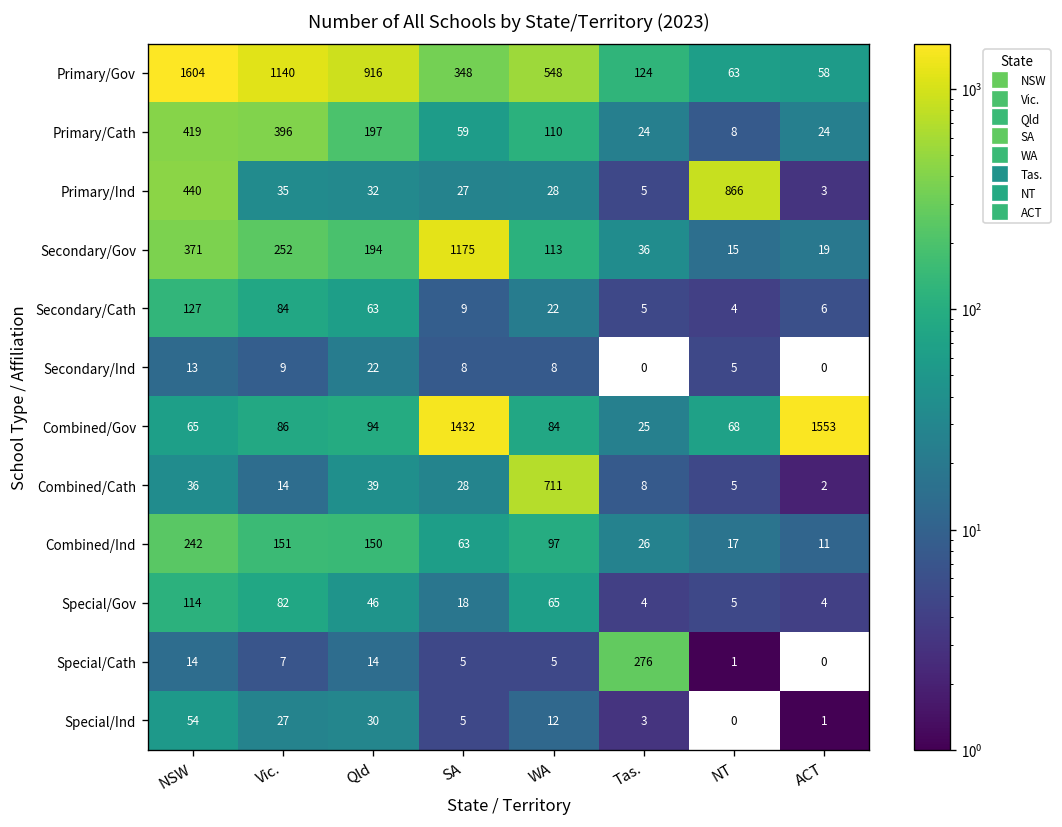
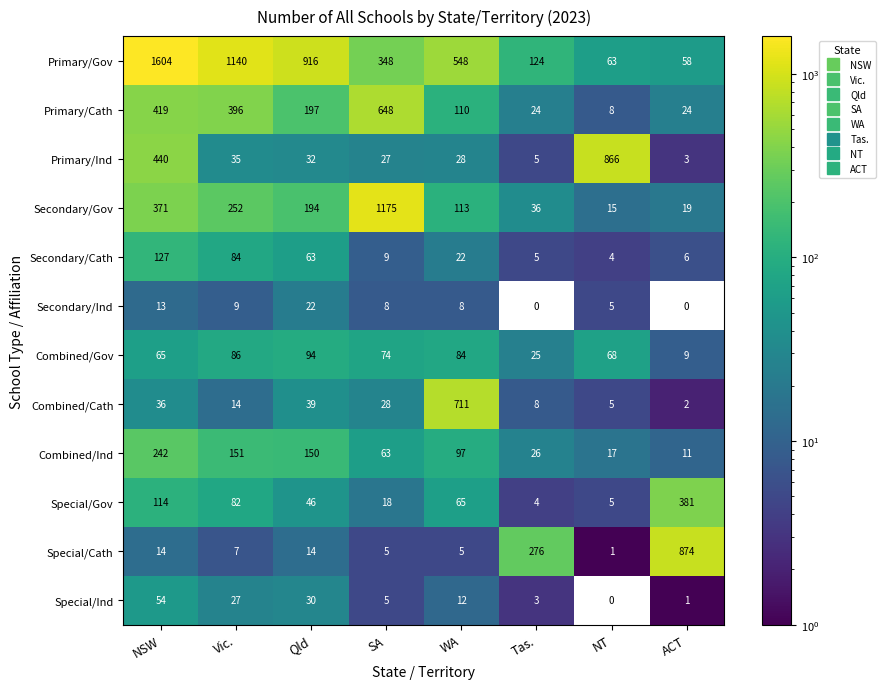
  {
    "Primary/Gov": {
      "NSW": 1604,
      "Vic.": 1140,
      "Qld": 916,
      "SA": 348,
      "WA": 548,
      "Tas.": 124,
      "NT": 63,
      "ACT": 58
    },
    "Primary/Cath": {
      "NSW": 419,
      "Vic.": 396,
      "Qld": 197,
-     "SA": 59,
+     "SA": 648,
      "WA": 110,
      "Tas.": 24,
      "NT": 8,
      "ACT": 24
    },
    "Primary/Ind": {
      "NSW": 440,
      "Vic.": 35,
      "Qld": 32,
      "SA": 27,
      "WA": 28,
      "Tas.": 5,
      "NT": 866,
      "ACT": 3
    },
    "Secondary/Gov": {
      "NSW": 371,
      "Vic.": 252,
      "Qld": 194,
      "SA": 1175,
      "WA": 113,
      "Tas.": 36,
      "NT": 15,
      "ACT": 19
    },
    "Secondary/Cath": {
      "NSW": 127,
      "Vic.": 84,
      "Qld": 63,
      "SA": 9,
      "WA": 22,
      "Tas.": 5,
      "NT": 4,
      "ACT": 6
    },
    "Secondary/Ind": {
      "NSW": 13,
      "Vic.": 9,
      "Qld": 22,
      "SA": 8,
      "WA": 8,
      "Tas.": 0,
      "NT": 5,
      "ACT": 0
    },
    "Combined/Gov": {
      "NSW": 65,
      "Vic.": 86,
      "Qld": 94,
-     "SA": 1432,
+     "SA": 74,
      "WA": 84,
      "Tas.": 25,
      "NT": 68,
-     "ACT": 1553
+     "ACT": 9
    },
    "Combined/Cath": {
      "NSW": 36,
      "Vic.": 14,
      "Qld": 39,
      "SA": 28,
      "WA": 711,
      "Tas.": 8,
      "NT": 5,
      "ACT": 2
    },
    "Combined/Ind": {
      "NSW": 242,
      "Vic.": 151,
      "Qld": 150,
      "SA": 63,
      "WA": 97,
      "Tas.": 26,
      "NT": 17,
      "ACT": 11
    },
    "Special/Gov": {
      "NSW": 114,
      "Vic.": 82,
      "Qld": 46,
      "SA": 18,
      "WA": 65,
      "Tas.": 4,
      "NT": 5,
-     "ACT": 4
+     "ACT": 381
    },
    "Special/Cath": {
      "NSW": 14,
      "Vic.": 7,
      "Qld": 14,
      "SA": 5,
      "WA": 5,
      "Tas.": 276,
      "NT": 1,
-     "ACT": 0
+     "ACT": 874
    },
    "Special/Ind": {
      "NSW": 54,
      "Vic.": 27,
      "Qld": 30,
      "SA": 5,
      "WA": 12,
      "Tas.": 3,
      "NT": 0,
      "ACT": 1
    }
  }
